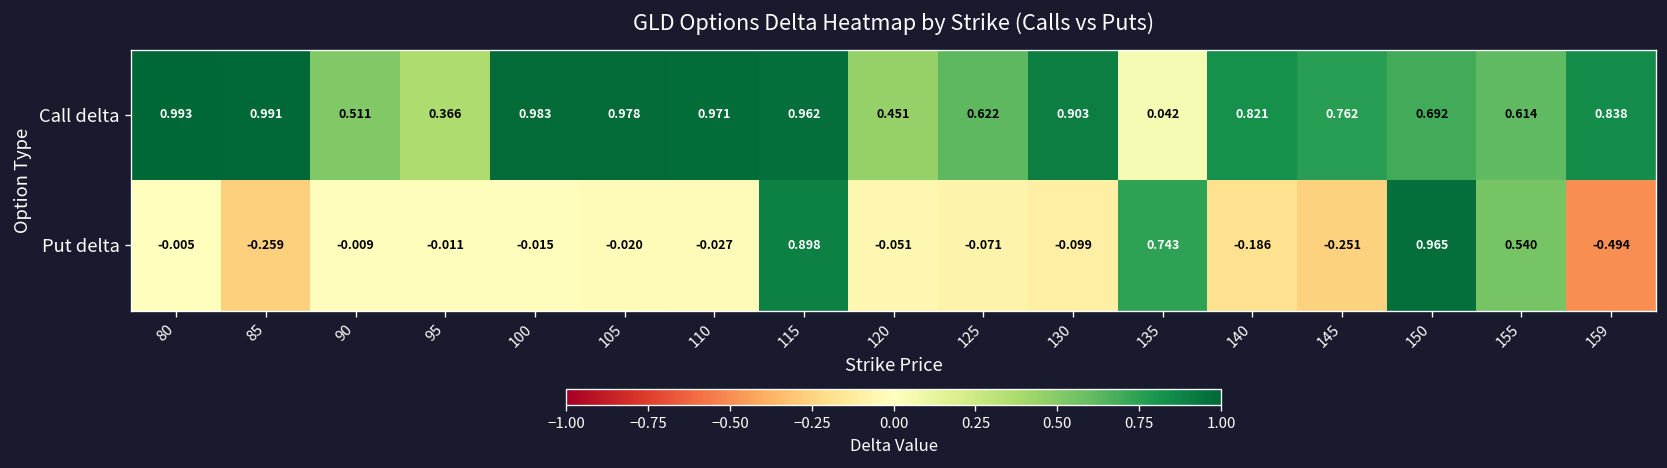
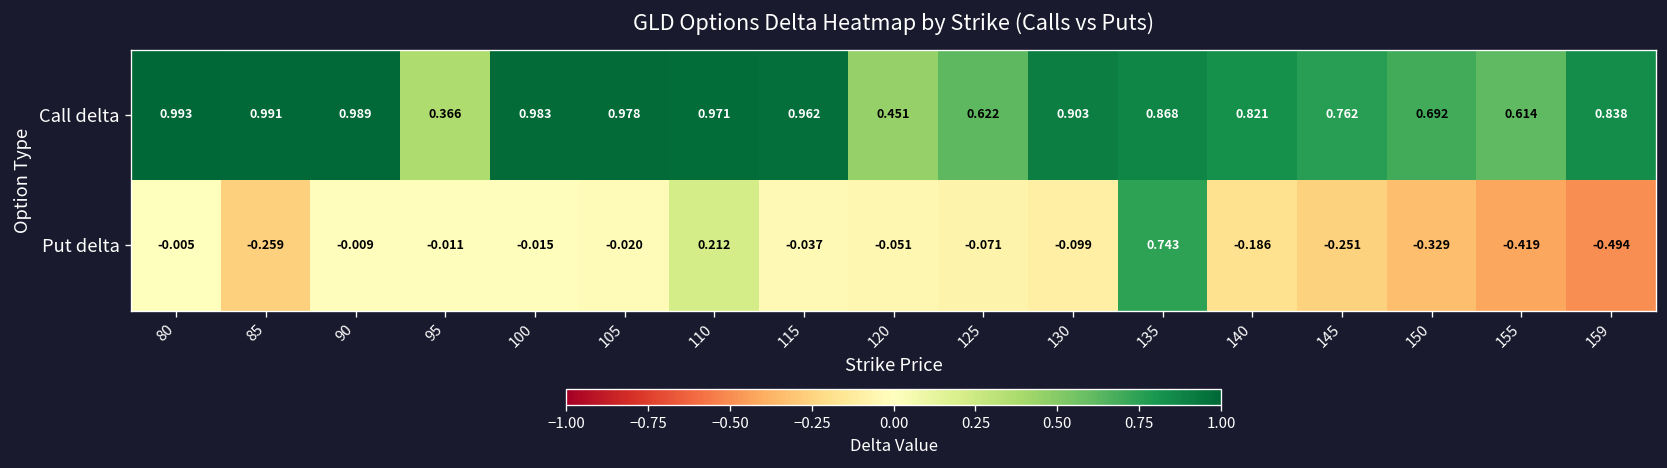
  {
    "Call delta": {
      "80": 0.993,
      "85": 0.991,
-     "90": 0.511,
+     "90": 0.989,
      "95": 0.366,
      "100": 0.983,
      "105": 0.978,
      "110": 0.971,
      "115": 0.962,
      "120": 0.451,
      "125": 0.622,
      "130": 0.903,
-     "135": 0.042,
+     "135": 0.868,
      "140": 0.821,
      "145": 0.762,
      "150": 0.692,
      "155": 0.614,
      "159": 0.838
    },
    "Put delta": {
      "80": -0.005,
      "85": -0.259,
      "90": -0.009,
      "95": -0.011,
      "100": -0.015,
      "105": -0.020,
-     "110": -0.027,
-     "115": 0.898,
+     "110": 0.212,
+     "115": -0.037,
      "120": -0.051,
      "125": -0.071,
      "130": -0.099,
      "135": 0.743,
      "140": -0.186,
      "145": -0.251,
-     "150": 0.965,
-     "155": 0.540,
+     "150": -0.329,
+     "155": -0.419,
      "159": -0.494
    }
  }
